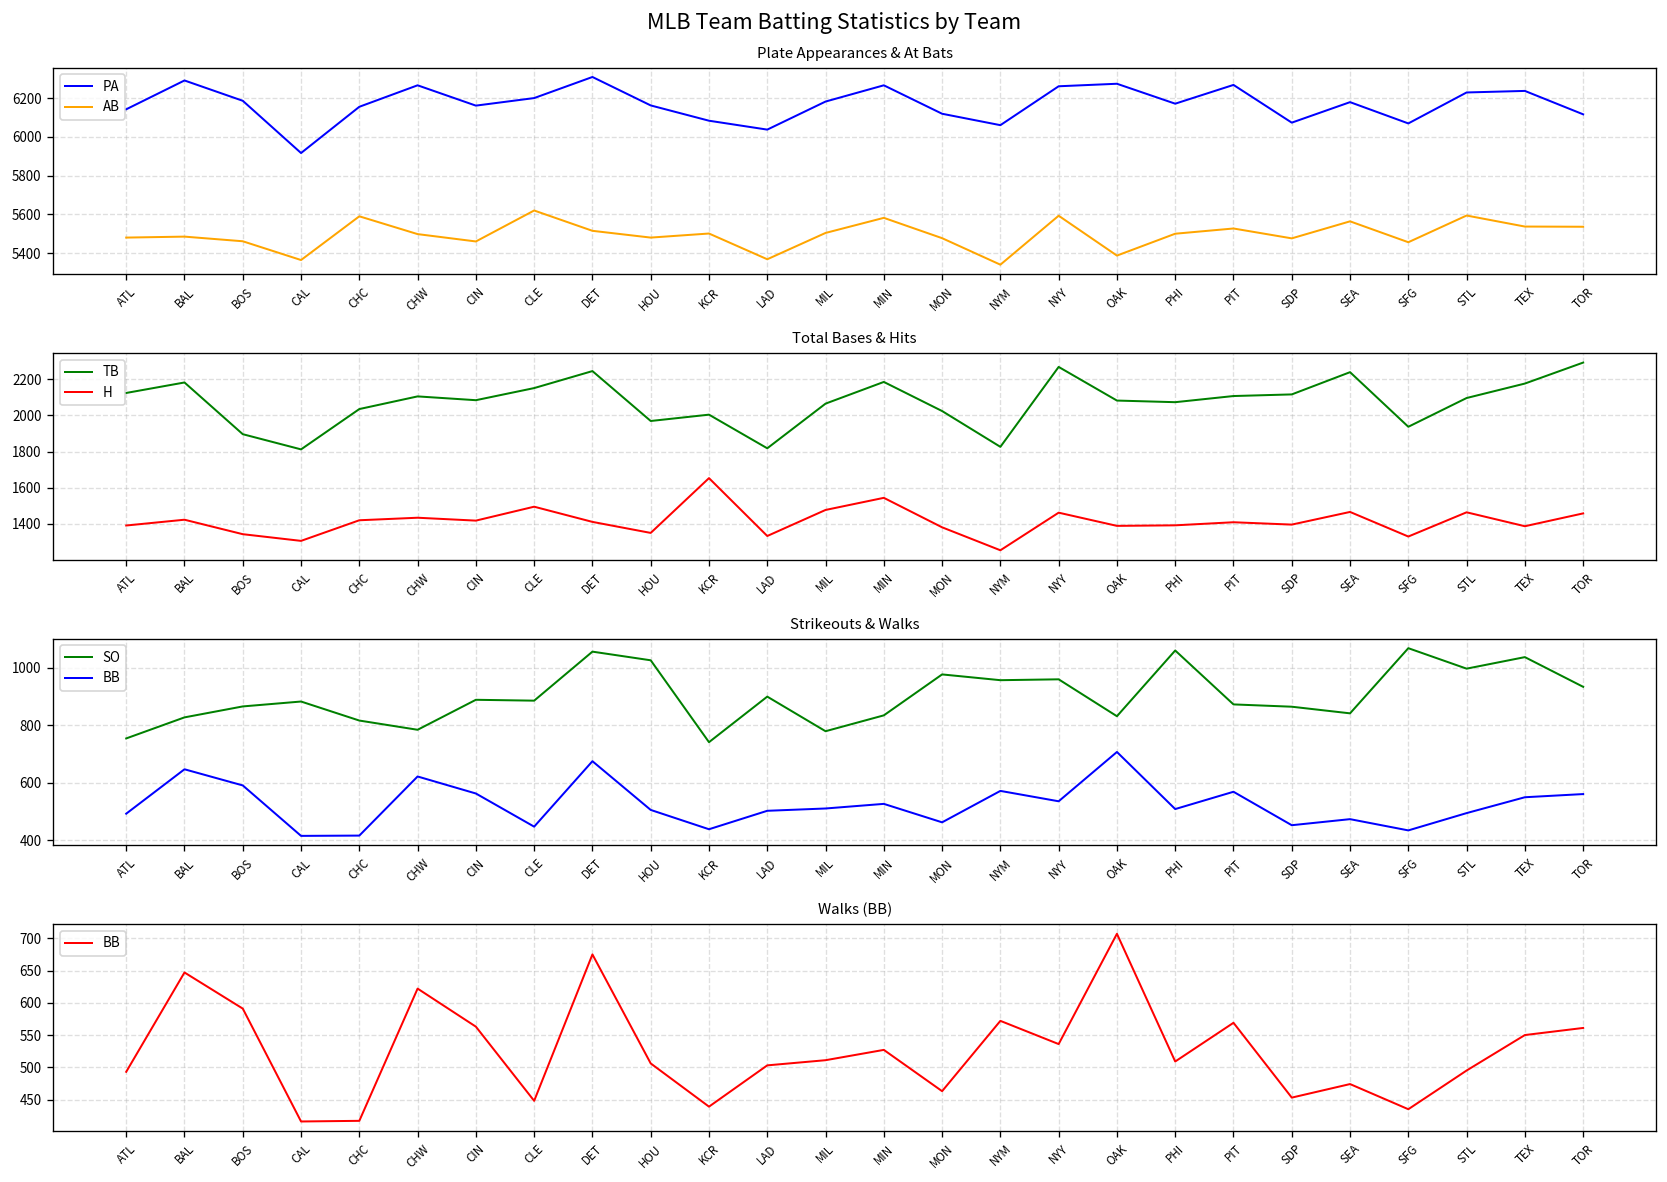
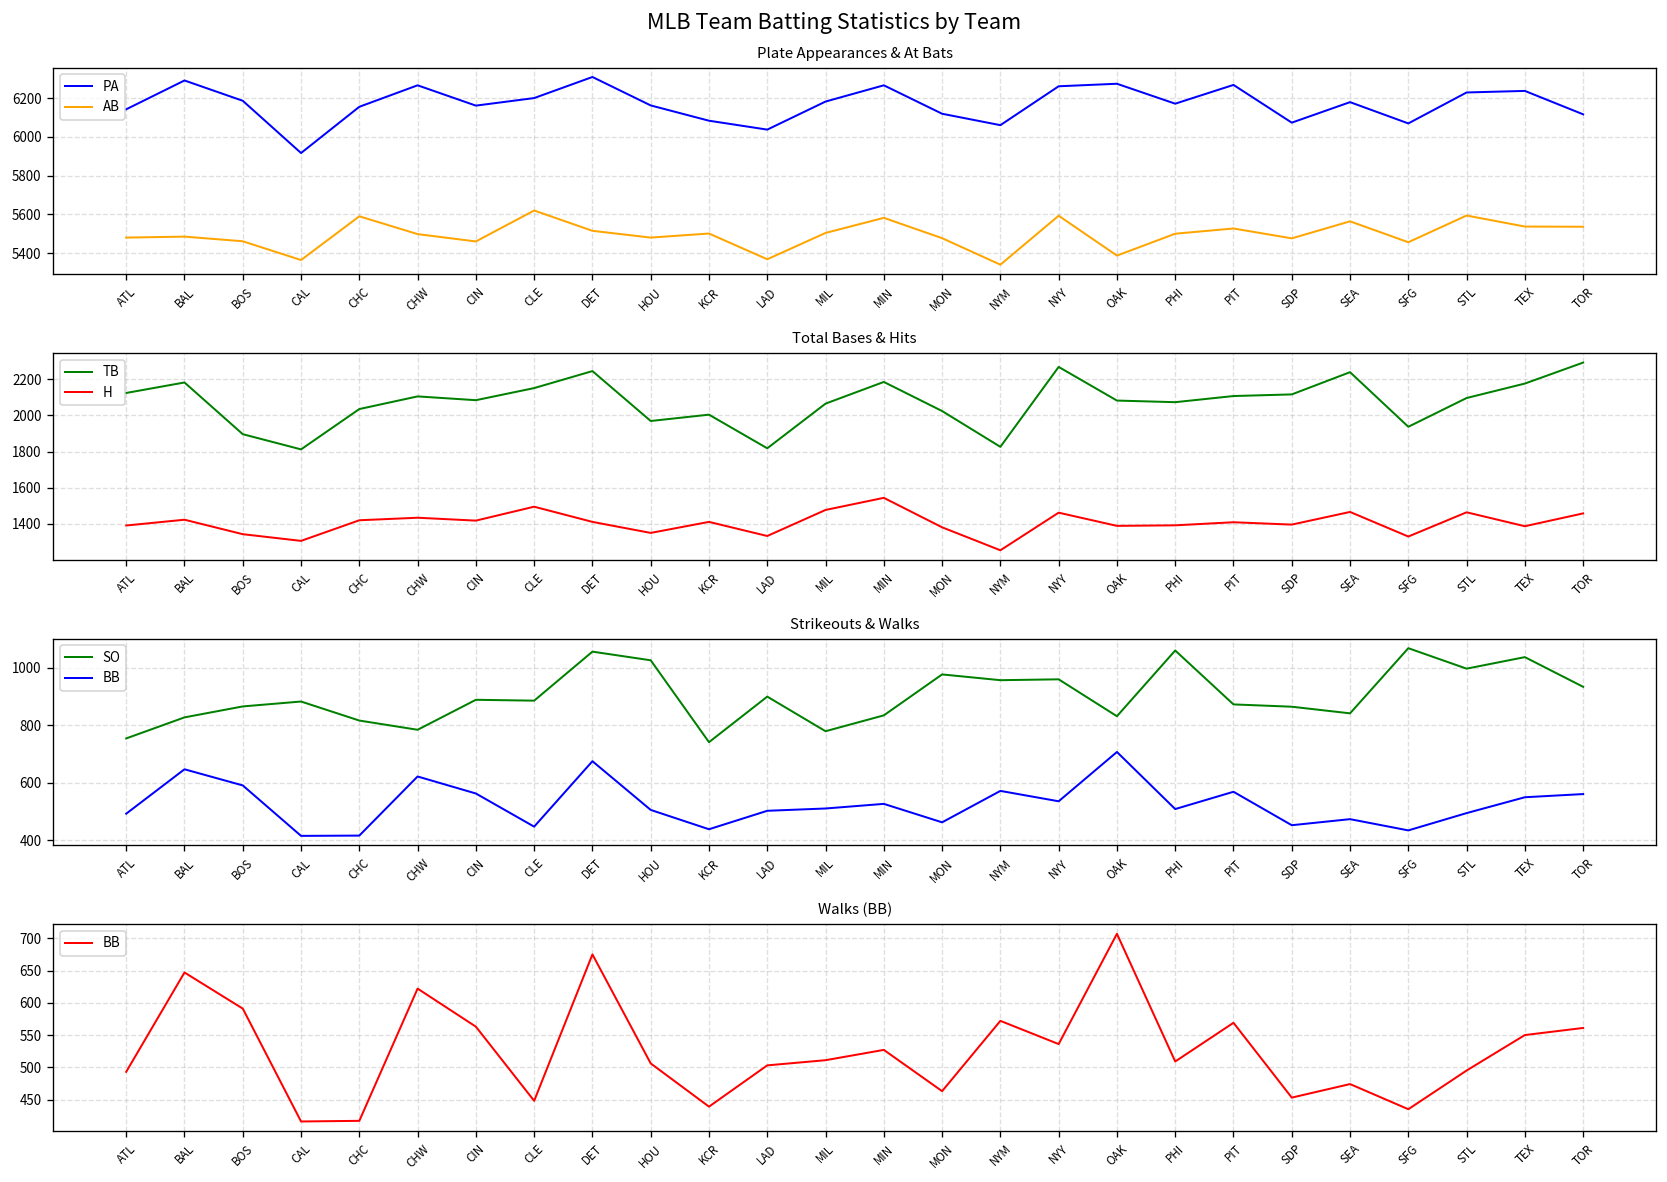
  {
    "Plate Appearances & At Bats": {
      "PA": {
        "ATL": 6140,
        "BAL": 6290,
        "BOS": 6190,
        "CAL": 5920,
        "CHC": 6160,
        "CHW": 6270,
        "CIN": 6160,
        "CLE": 6200,
        "DET": 6310,
        "HOU": 6160,
        "KCR": 6080,
        "LAD": 6040,
        "MIL": 6180,
        "MIN": 6270,
        "MON": 6120,
        "NYM": 6060,
        "NYY": 6260,
        "OAK": 6280,
        "PHI": 6170,
        "PIT": 6270,
        "SDP": 6070,
        "SEA": 6180,
        "SFG": 6070,
        "STL": 6230,
        "TEX": 6240,
        "TOR": 6120
      },
      "AB": {
        "ATL": 5480,
        "BAL": 5490,
        "BOS": 5460,
        "CAL": 5360,
        "CHC": 5590,
        "CHW": 5500,
        "CIN": 5460,
        "CLE": 5620,
        "DET": 5520,
        "HOU": 5480,
        "KCR": 5500,
        "LAD": 5370,
        "MIL": 5500,
        "MIN": 5580,
        "MON": 5480,
        "NYM": 5340,
        "NYY": 5590,
        "OAK": 5390,
        "PHI": 5500,
        "PIT": 5530,
        "SDP": 5480,
        "SEA": 5560,
        "SFG": 5460,
        "STL": 5590,
        "TEX": 5540,
        "TOR": 5540
      }
    },
    "Total Bases & Hits": {
      "TB": {
        "ATL": 2120,
        "BAL": 2180,
        "BOS": 1900,
        "CAL": 1810,
        "CHC": 2040,
        "CHW": 2110,
        "CIN": 2080,
        "CLE": 2150,
        "DET": 2250,
        "HOU": 1970,
        "KCR": 2000,
        "LAD": 1820,
        "MIL": 2070,
        "MIN": 2190,
        "MON": 2020,
        "NYM": 1830,
        "NYY": 2270,
        "OAK": 2080,
        "PHI": 2070,
        "PIT": 2110,
        "SDP": 2120,
        "SEA": 2240,
        "SFG": 1940,
        "STL": 2100,
        "TEX": 2180,
        "TOR": 2290
      },
      "H": {
        "ATL": 1390,
        "BAL": 1420,
        "BOS": 1340,
        "CAL": 1310,
        "CHC": 1420,
        "CHW": 1430,
        "CIN": 1420,
        "CLE": 1500,
        "DET": 1410,
        "HOU": 1350,
-       "KCR": 1650,
+       "KCR": 1410,
        "LAD": 1330,
        "MIL": 1480,
        "MIN": 1540,
        "MON": 1380,
        "NYM": 1250,
        "NYY": 1460,
        "OAK": 1390,
        "PHI": 1390,
        "PIT": 1410,
        "SDP": 1400,
        "SEA": 1470,
        "SFG": 1330,
        "STL": 1460,
        "TEX": 1390,
        "TOR": 1460
      }
    },
    "Strikeouts & Walks": {
      "SO": {
        "ATL": 750,
        "BAL": 830,
        "BOS": 870,
        "CAL": 880,
        "CHC": 820,
        "CHW": 780,
        "CIN": 890,
        "CLE": 890,
        "DET": 1060,
        "HOU": 1030,
        "KCR": 740,
        "LAD": 900,
        "MIL": 780,
        "MIN": 830,
        "MON": 980,
        "NYM": 960,
        "NYY": 960,
        "OAK": 830,
        "PHI": 1060,
        "PIT": 870,
        "SDP": 860,
        "SEA": 840,
        "SFG": 1070,
        "STL": 1000,
        "TEX": 1040,
        "TOR": 930
      }
    },
    "Walks (BB)": {
      "ATL": 490,
      "BAL": 650,
      "BOS": 590,
      "CAL": 420,
      "CHC": 420,
      "CHW": 620,
      "CIN": 560,
      "CLE": 450,
      "DET": 680,
      "HOU": 510,
      "KCR": 440,
      "LAD": 500,
      "MIL": 510,
      "MIN": 530,
      "MON": 460,
      "NYM": 570,
      "NYY": 540,
      "OAK": 710,
      "PHI": 510,
      "PIT": 570,
      "SDP": 450,
      "SEA": 470,
      "SFG": 440,
      "STL": 500,
      "TEX": 550,
      "TOR": 560
    }
  }
